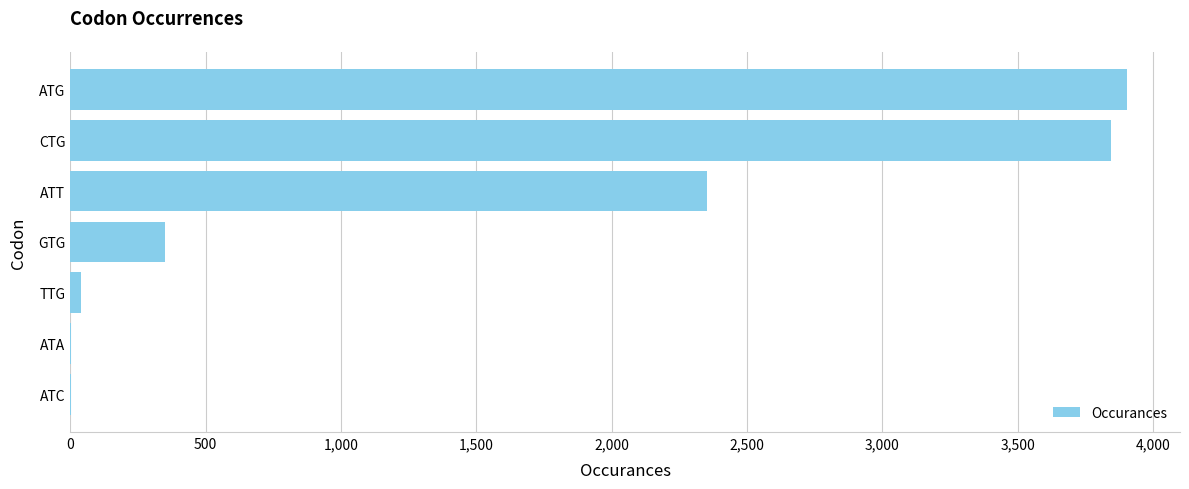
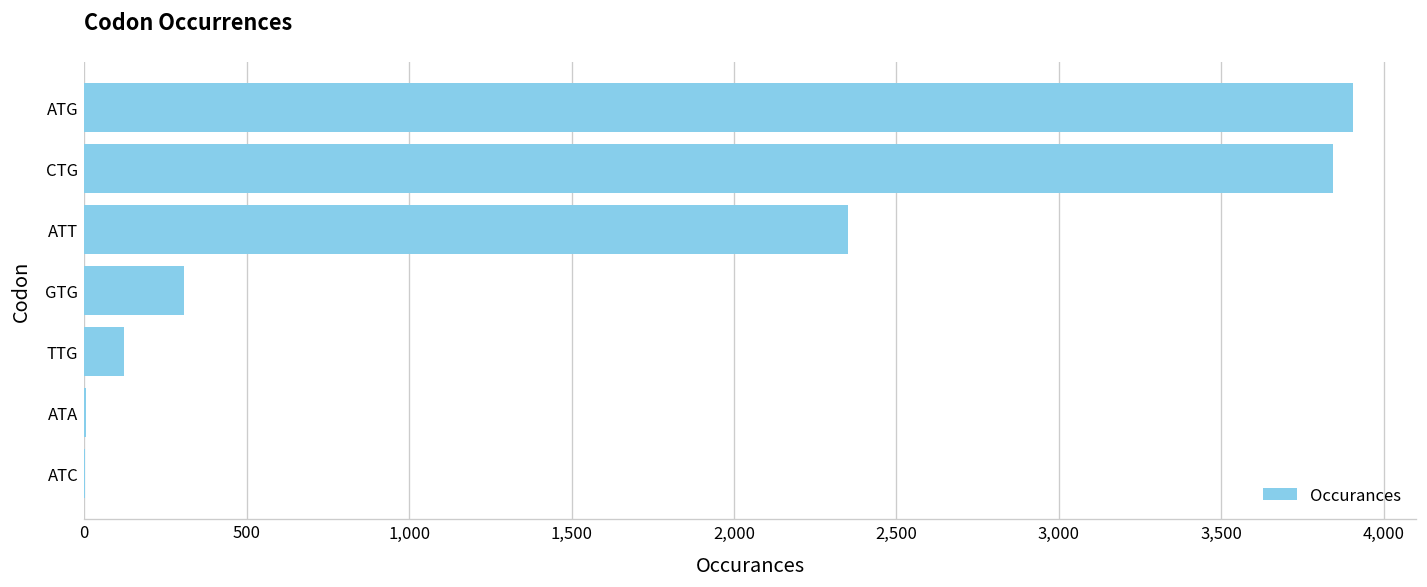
  {
    "ATG": "3,900",
    "CTG": "3,850",
    "ATT": "2,350",
-   "GTG": "350",
-   "TTG": "40"
+   "GTG": "310",
+   "TTG": "120"
  }
